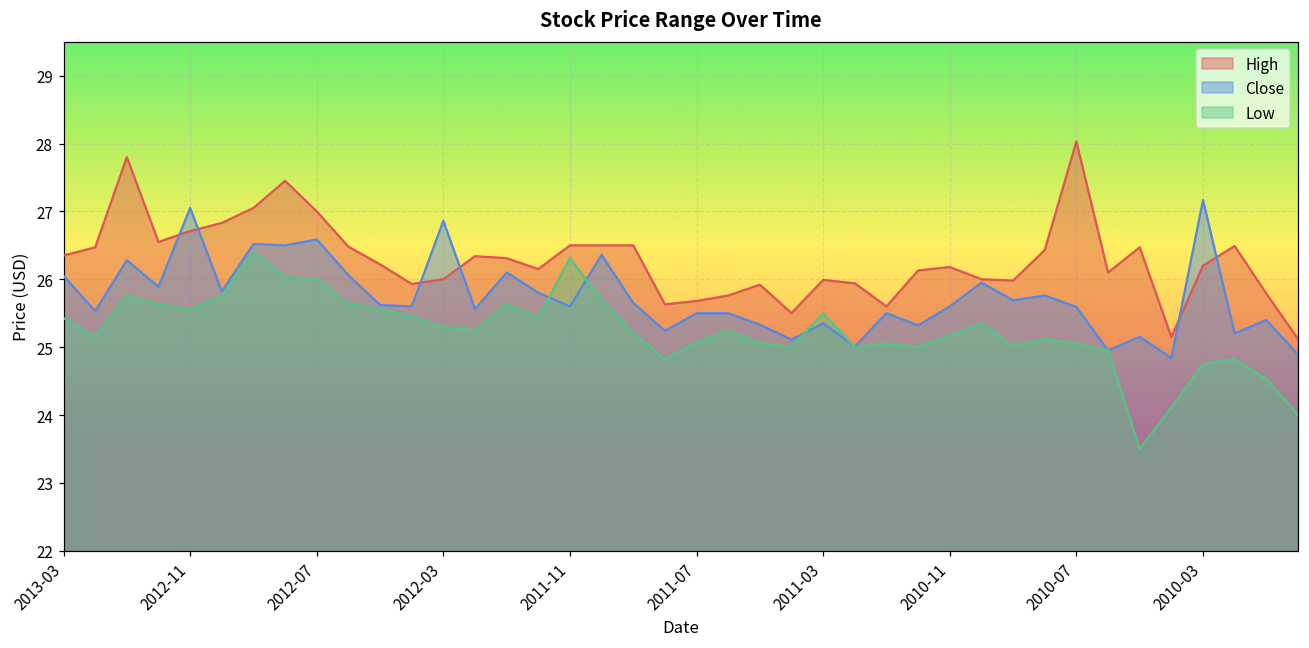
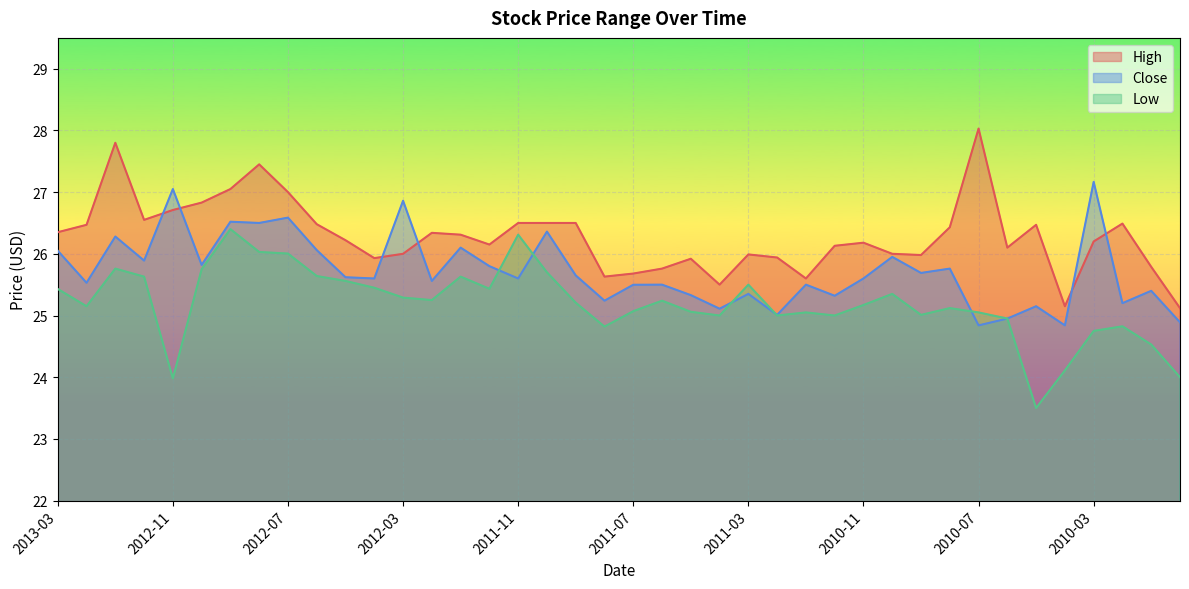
  {
    "High": {
      "2013-03": 26.4,
      "2012-11": 26.7,
      "2012-07": 27.0,
      "2012-03": 26.0,
      "2011-11": 26.5,
      "2011-07": 25.7,
      "2011-03": 26.0,
      "2010-11": 26.2,
      "2010-07": 28.0,
      "2010-03": 26.2
    },
    "Close": {
      "2013-03": 26.1,
      "2012-11": 27.1,
      "2012-07": 26.6,
      "2012-03": 26.9,
      "2011-11": 25.6,
      "2011-07": 25.5,
      "2011-03": 25.4,
      "2010-11": 25.6,
-     "2010-07": 25.6,
+     "2010-07": 24.8,
      "2010-03": 27.2
    },
    "Low": {
      "2013-03": 25.4,
-     "2012-11": 25.6,
+     "2012-11": 24.0,
      "2012-07": 26.0,
      "2012-03": 25.3,
      "2011-11": 26.3,
      "2011-07": 25.1,
      "2011-03": 25.5,
      "2010-11": 25.2,
      "2010-07": 25.1,
      "2010-03": 24.8
    }
  }
